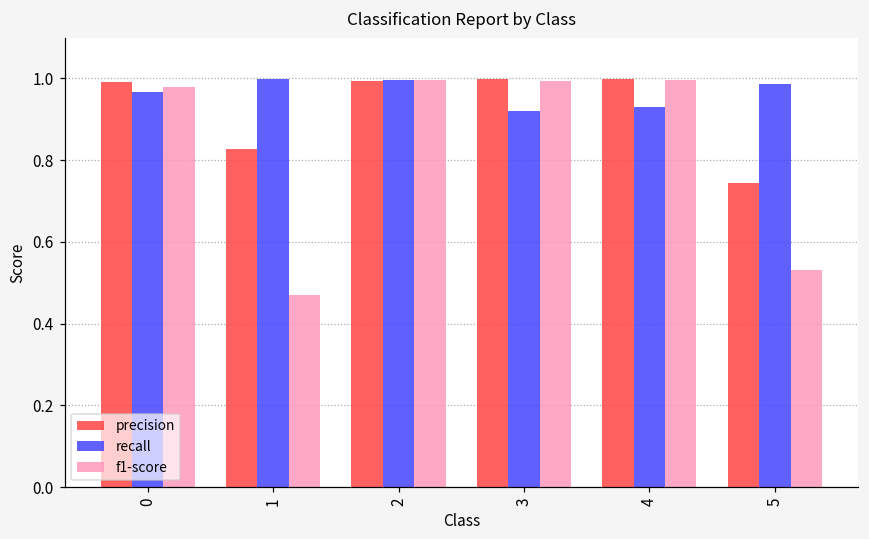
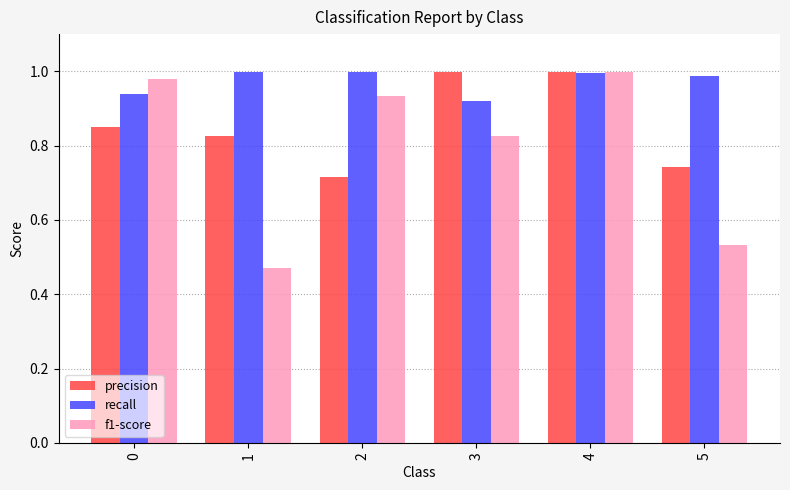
  {
    "precision": {
-     "0": 0.99,
+     "0": 0.85,
      "1": 0.83,
-     "2": 0.99,
+     "2": 0.72,
      "3": 1.00,
      "4": 1.00,
      "5": 0.74
    },
    "recall": {
-     "0": 0.97,
+     "0": 0.94,
      "1": 1.00,
      "2": 1.00,
      "3": 0.92,
-     "4": 0.93,
+     "4": 1.00,
      "5": 0.99
    },
    "f1-score": {
      "0": 0.98,
      "1": 0.47,
-     "2": 1.00,
-     "3": 0.99,
+     "2": 0.93,
+     "3": 0.83,
      "4": 1.00,
      "5": 0.53
    }
  }
